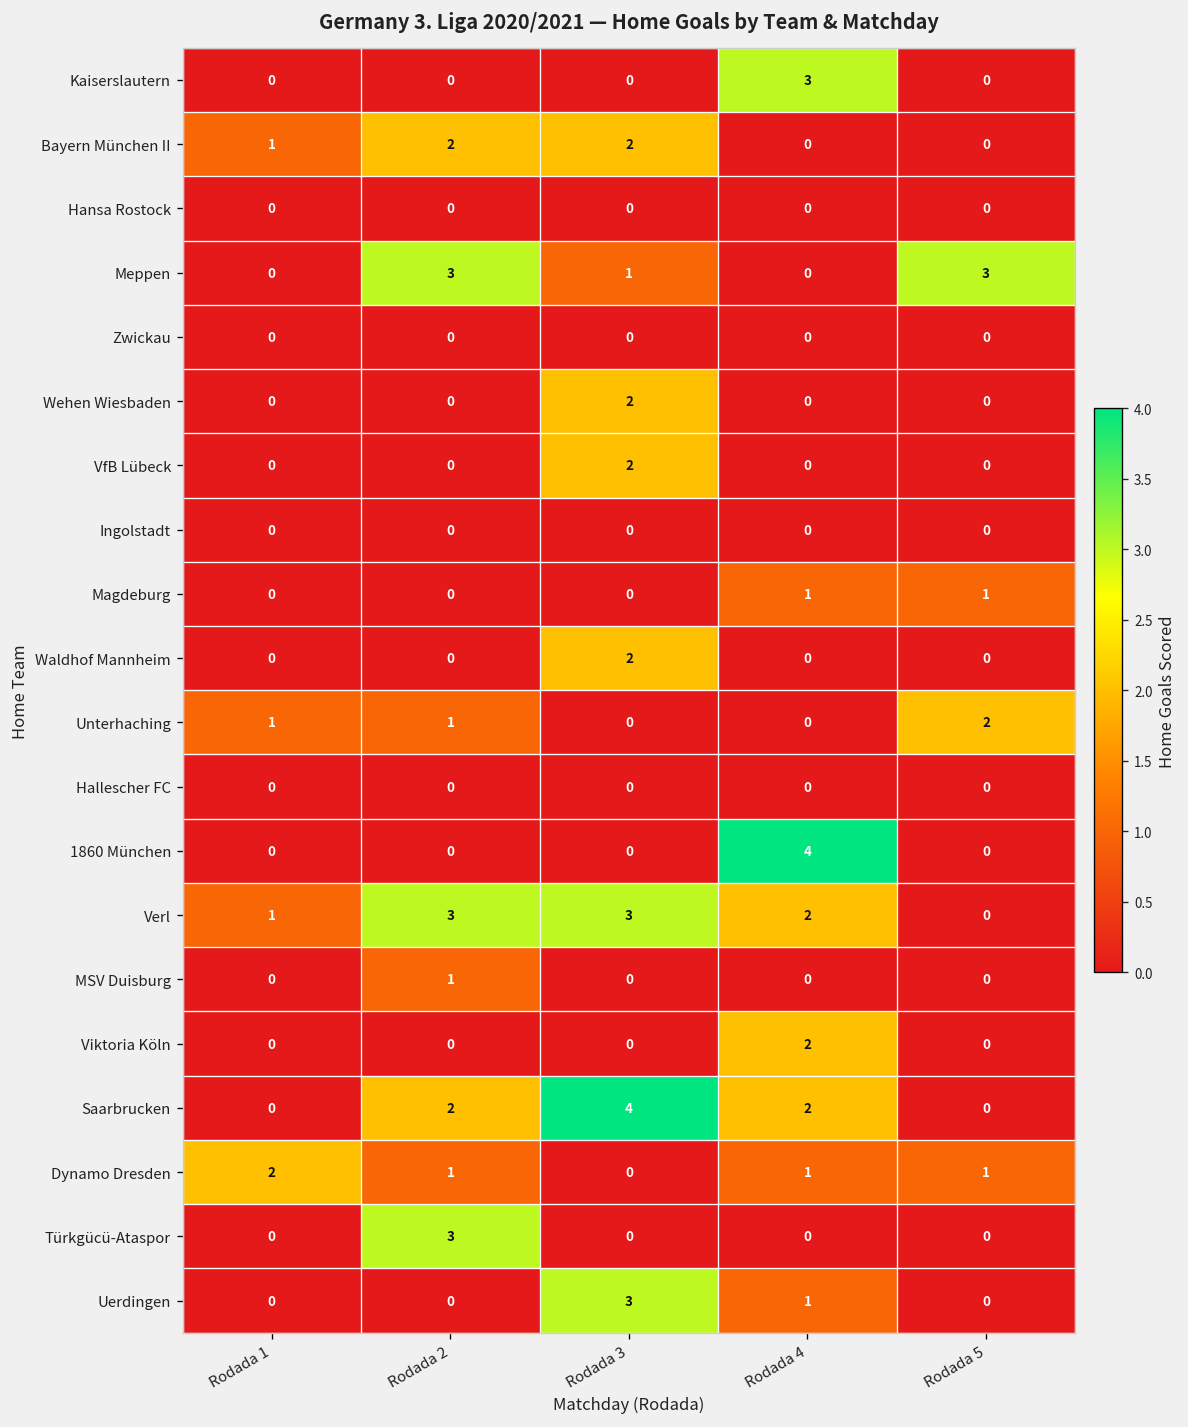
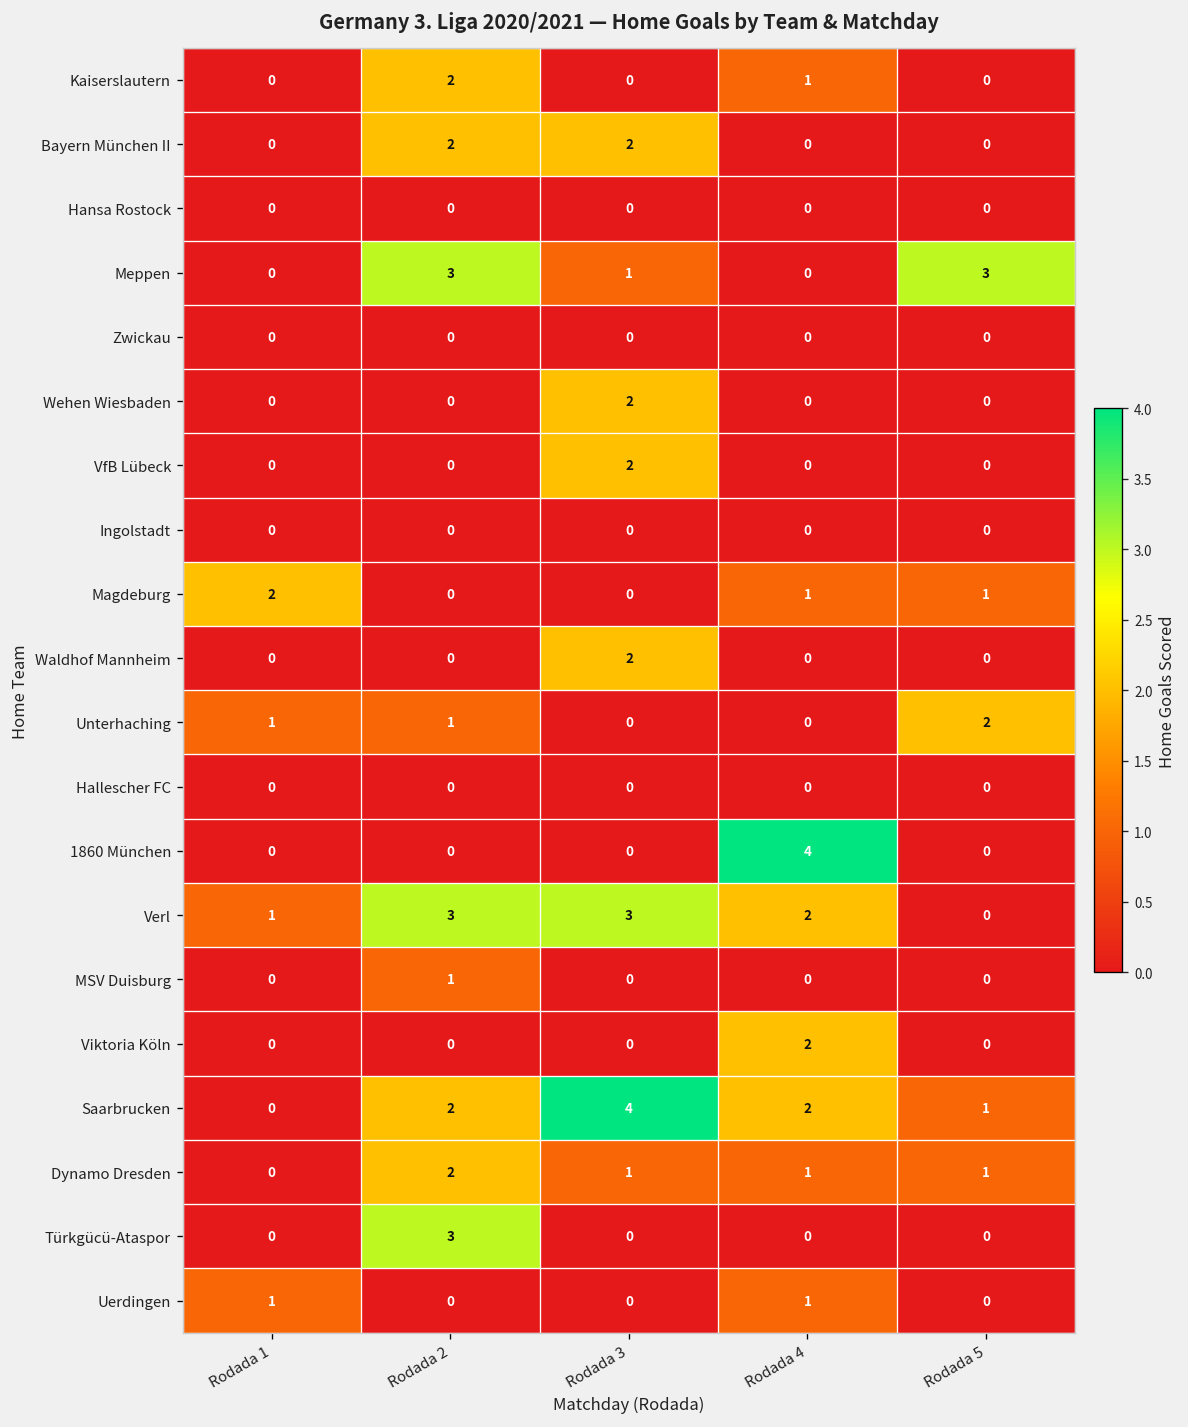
  {
    "Kaiserslautern": {
      "Rodada 1": 0,
-     "Rodada 2": 0,
+     "Rodada 2": 2,
      "Rodada 3": 0,
-     "Rodada 4": 3,
+     "Rodada 4": 1,
      "Rodada 5": 0
    },
    "Bayern München II": {
-     "Rodada 1": 1,
+     "Rodada 1": 0,
      "Rodada 2": 2,
      "Rodada 3": 2,
      "Rodada 4": 0,
      "Rodada 5": 0
    },
    "Hansa Rostock": {
      "Rodada 1": 0,
      "Rodada 2": 0,
      "Rodada 3": 0,
      "Rodada 4": 0,
      "Rodada 5": 0
    },
    "Meppen": {
      "Rodada 1": 0,
      "Rodada 2": 3,
      "Rodada 3": 1,
      "Rodada 4": 0,
      "Rodada 5": 3
    },
    "Zwickau": {
      "Rodada 1": 0,
      "Rodada 2": 0,
      "Rodada 3": 0,
      "Rodada 4": 0,
      "Rodada 5": 0
    },
    "Wehen Wiesbaden": {
      "Rodada 1": 0,
      "Rodada 2": 0,
      "Rodada 3": 2,
      "Rodada 4": 0,
      "Rodada 5": 0
    },
    "VfB Lübeck": {
      "Rodada 1": 0,
      "Rodada 2": 0,
      "Rodada 3": 2,
      "Rodada 4": 0,
      "Rodada 5": 0
    },
    "Ingolstadt": {
      "Rodada 1": 0,
      "Rodada 2": 0,
      "Rodada 3": 0,
      "Rodada 4": 0,
      "Rodada 5": 0
    },
    "Magdeburg": {
-     "Rodada 1": 0,
+     "Rodada 1": 2,
      "Rodada 2": 0,
      "Rodada 3": 0,
      "Rodada 4": 1,
      "Rodada 5": 1
    },
    "Waldhof Mannheim": {
      "Rodada 1": 0,
      "Rodada 2": 0,
      "Rodada 3": 2,
      "Rodada 4": 0,
      "Rodada 5": 0
    },
    "Unterhaching": {
      "Rodada 1": 1,
      "Rodada 2": 1,
      "Rodada 3": 0,
      "Rodada 4": 0,
      "Rodada 5": 2
    },
    "Hallescher FC": {
      "Rodada 1": 0,
      "Rodada 2": 0,
      "Rodada 3": 0,
      "Rodada 4": 0,
      "Rodada 5": 0
    },
    "1860 München": {
      "Rodada 1": 0,
      "Rodada 2": 0,
      "Rodada 3": 0,
      "Rodada 4": 4,
      "Rodada 5": 0
    },
    "Verl": {
      "Rodada 1": 1,
      "Rodada 2": 3,
      "Rodada 3": 3,
      "Rodada 4": 2,
      "Rodada 5": 0
    },
    "MSV Duisburg": {
      "Rodada 1": 0,
      "Rodada 2": 1,
      "Rodada 3": 0,
      "Rodada 4": 0,
      "Rodada 5": 0
    },
    "Viktoria Köln": {
      "Rodada 1": 0,
      "Rodada 2": 0,
      "Rodada 3": 0,
      "Rodada 4": 2,
      "Rodada 5": 0
    },
    "Saarbrucken": {
      "Rodada 1": 0,
      "Rodada 2": 2,
      "Rodada 3": 4,
      "Rodada 4": 2,
-     "Rodada 5": 0
+     "Rodada 5": 1
    },
    "Dynamo Dresden": {
-     "Rodada 1": 2,
-     "Rodada 2": 1,
-     "Rodada 3": 0,
+     "Rodada 1": 0,
+     "Rodada 2": 2,
+     "Rodada 3": 1,
      "Rodada 4": 1,
      "Rodada 5": 1
    },
    "Türkgücü-Ataspor": {
      "Rodada 1": 0,
      "Rodada 2": 3,
      "Rodada 3": 0,
      "Rodada 4": 0,
      "Rodada 5": 0
    },
    "Uerdingen": {
-     "Rodada 1": 0,
+     "Rodada 1": 1,
      "Rodada 2": 0,
-     "Rodada 3": 3,
+     "Rodada 3": 0,
      "Rodada 4": 1,
      "Rodada 5": 0
    }
  }
